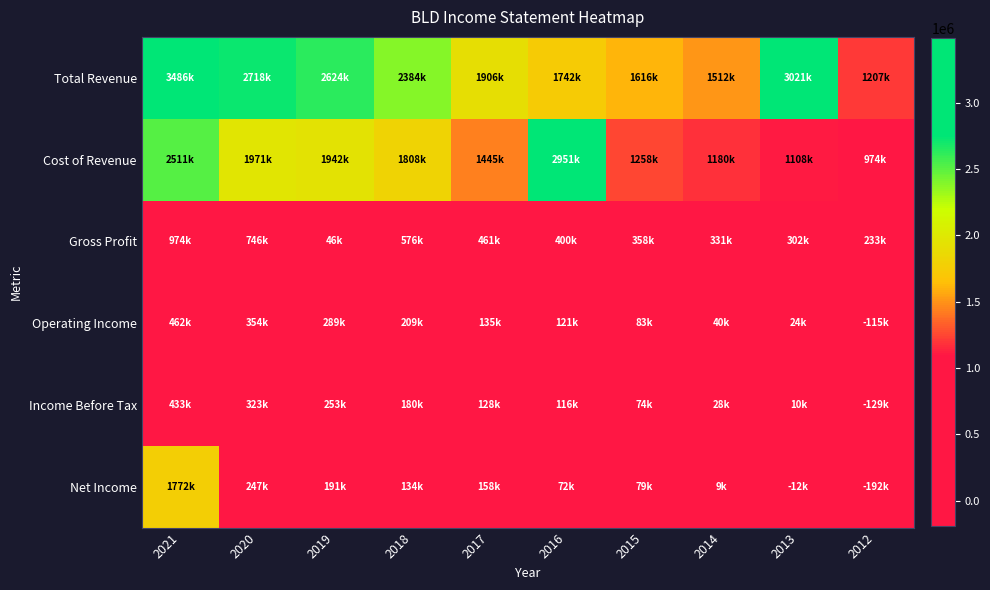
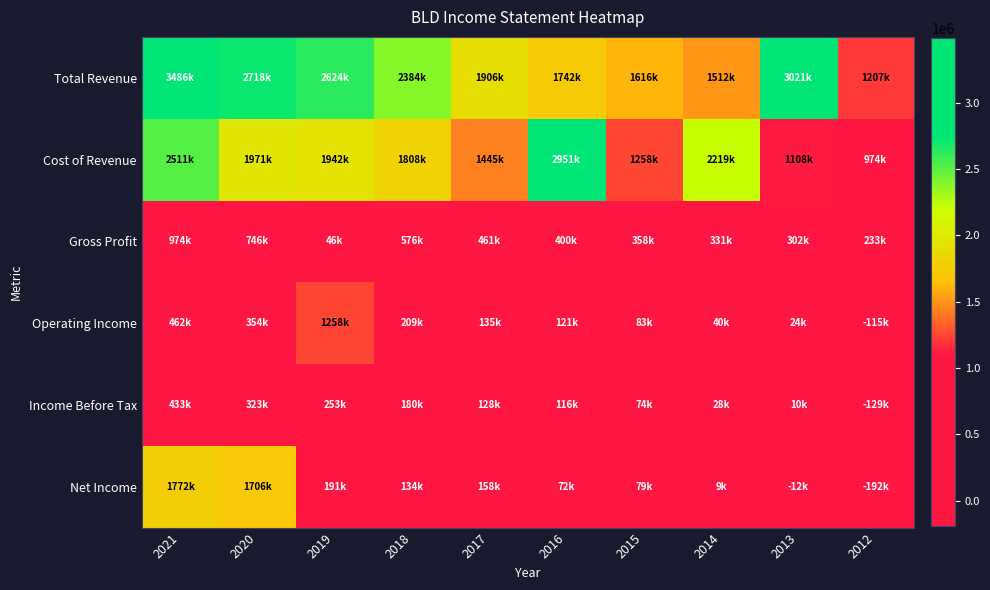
  {
    "Total Revenue": {
      "2021": "3486k",
      "2020": "2718k",
      "2019": "2624k",
      "2018": "2384k",
      "2017": "1906k",
      "2016": "1742k",
      "2015": "1616k",
      "2014": "1512k",
      "2013": "3021k",
      "2012": "1207k"
    },
    "Cost of Revenue": {
      "2021": "2511k",
      "2020": "1971k",
      "2019": "1942k",
      "2018": "1808k",
      "2017": "1445k",
      "2016": "2951k",
      "2015": "1258k",
-     "2014": "1180k",
+     "2014": "2219k",
      "2013": "1108k",
      "2012": "974k"
    },
    "Gross Profit": {
      "2021": "974k",
      "2020": "746k",
      "2019": "46k",
      "2018": "576k",
      "2017": "461k",
      "2016": "400k",
      "2015": "358k",
      "2014": "331k",
      "2013": "302k",
      "2012": "233k"
    },
    "Operating Income": {
      "2021": "462k",
      "2020": "354k",
-     "2019": "289k",
+     "2019": "1258k",
      "2018": "209k",
      "2017": "135k",
      "2016": "121k",
      "2015": "83k",
      "2014": "40k",
      "2013": "24k",
      "2012": "-115k"
    },
    "Income Before Tax": {
      "2021": "433k",
      "2020": "323k",
      "2019": "253k",
      "2018": "180k",
      "2017": "128k",
      "2016": "116k",
      "2015": "74k",
      "2014": "28k",
      "2013": "10k",
      "2012": "-129k"
    },
    "Net Income": {
      "2021": "1772k",
-     "2020": "247k",
+     "2020": "1706k",
      "2019": "191k",
      "2018": "134k",
      "2017": "158k",
      "2016": "72k",
      "2015": "79k",
      "2014": "9k",
      "2013": "-12k",
      "2012": "-192k"
    }
  }
